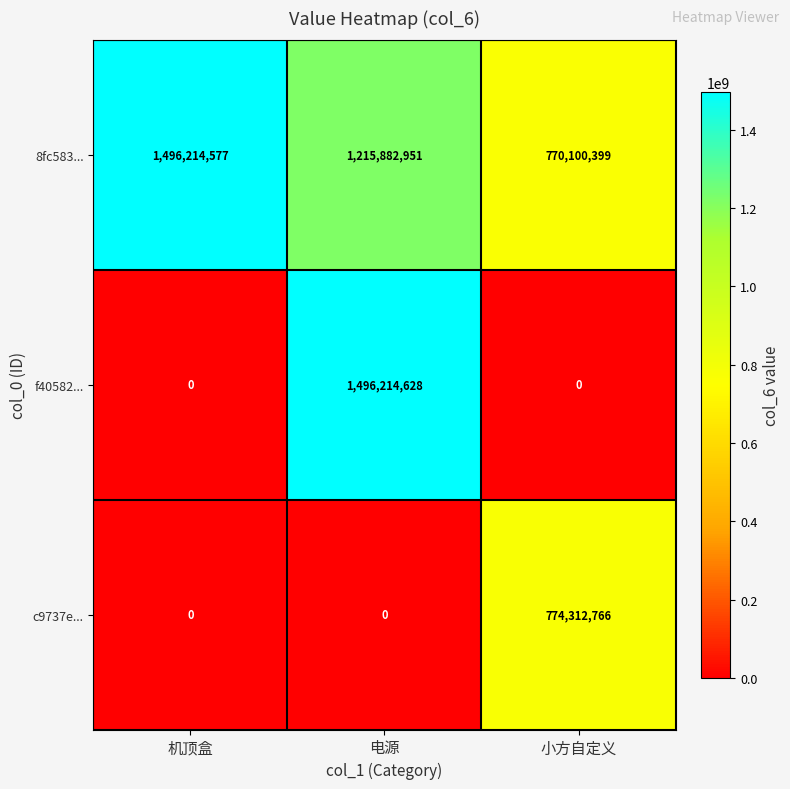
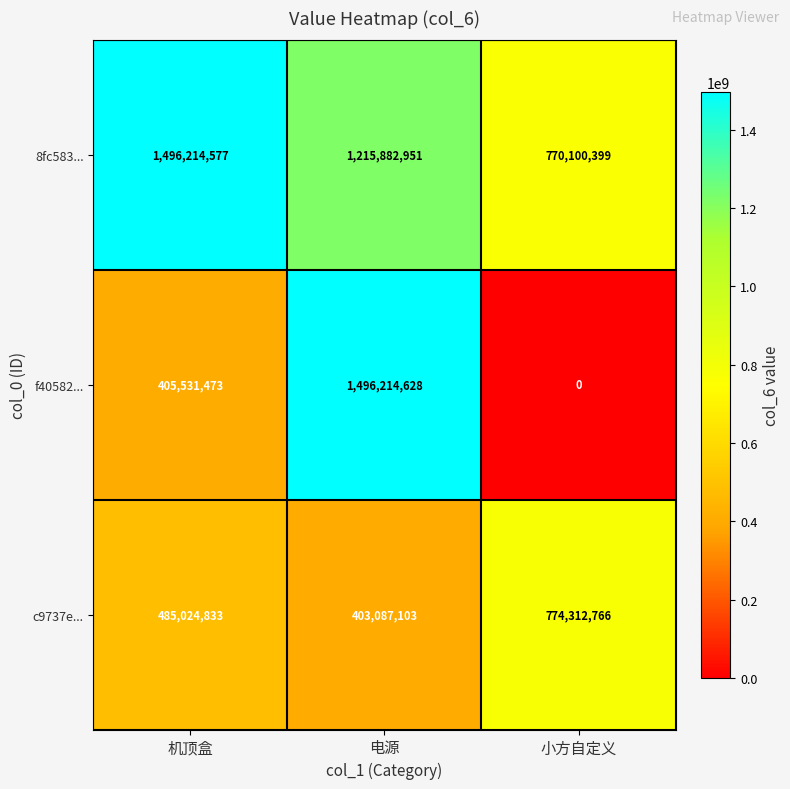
  {
    "8fc583...": {
      "机顶盒": "1,496,214,577",
      "电源": "1,215,882,951",
      "小方自定义": "770,100,399"
    },
    "f40582...": {
-     "机顶盒": "0",
+     "机顶盒": "405,531,473",
      "电源": "1,496,214,628",
      "小方自定义": "0"
    },
    "c9737e...": {
-     "机顶盒": "0",
-     "电源": "0",
+     "机顶盒": "485,024,833",
+     "电源": "403,087,103",
      "小方自定义": "774,312,766"
    }
  }
